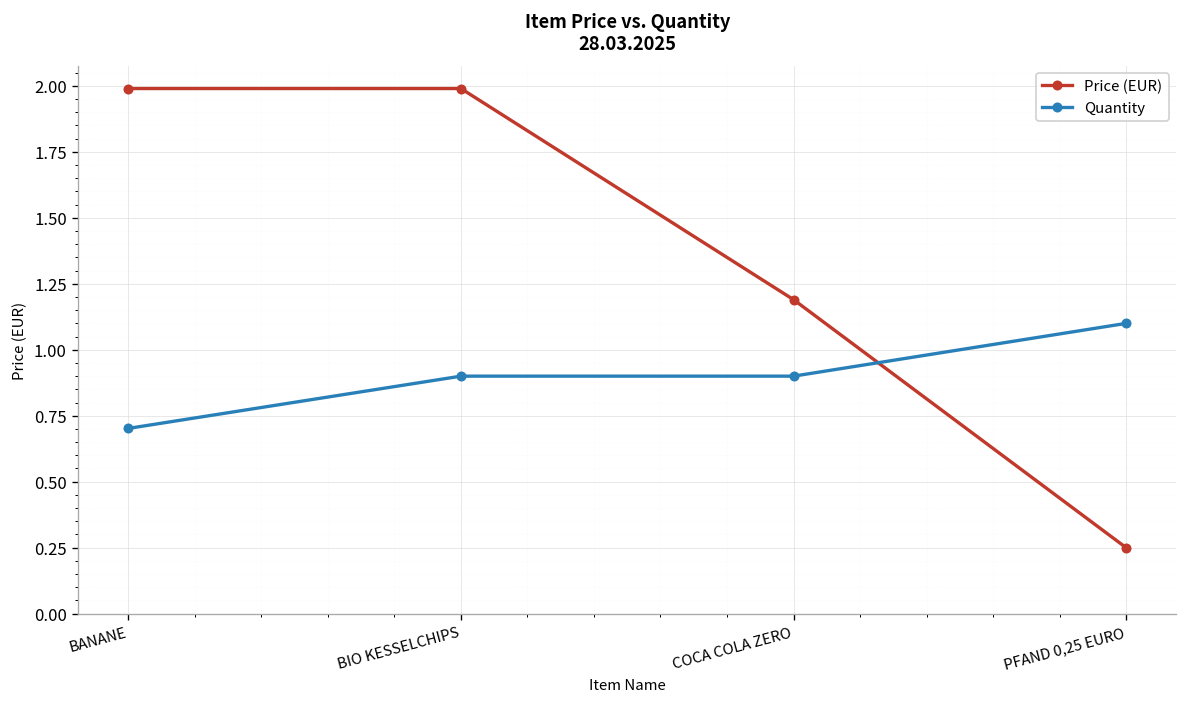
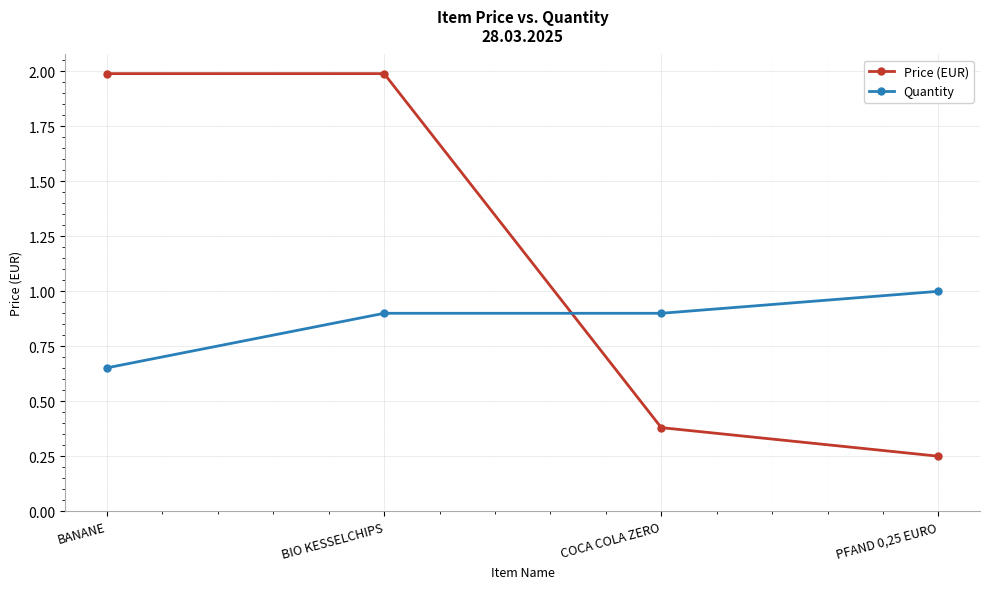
  {
    "Price (EUR)": {
      "BANANE": 1.99,
      "BIO KESSELCHIPS": 1.99,
-     "COCA COLA ZERO": 1.19,
+     "COCA COLA ZERO": 0.38,
      "PFAND 0,25 EURO": 0.25
    },
    "Quantity": {
-     "BANANE": 0.70,
+     "BANANE": 0.65,
      "BIO KESSELCHIPS": 0.90,
      "COCA COLA ZERO": 0.90,
-     "PFAND 0,25 EURO": 1.1
+     "PFAND 0,25 EURO": 1.0
    }
  }
